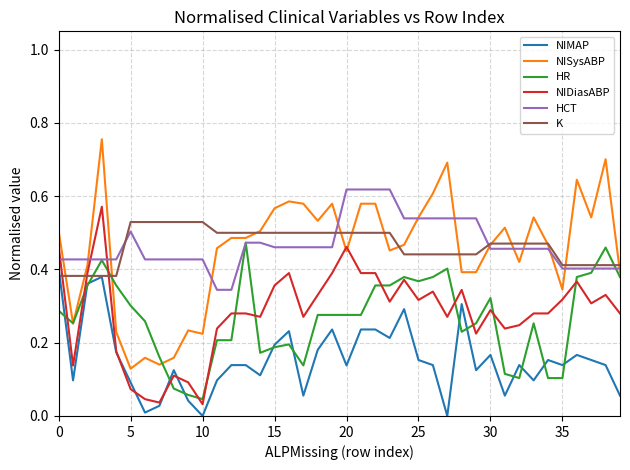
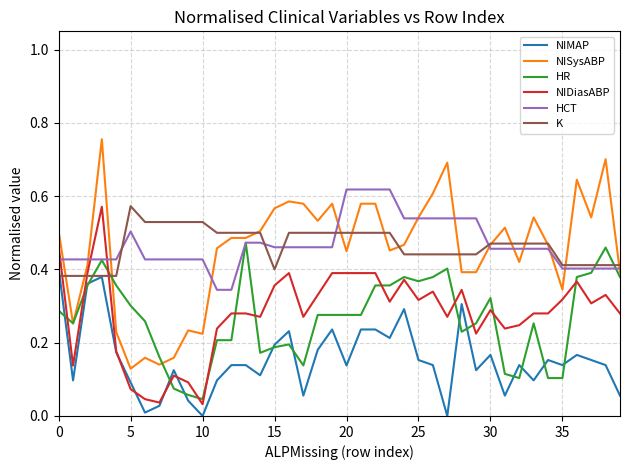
  {
    "NIMAP": {
      "0": 0.40,
      "5": 0.09,
      "10": 0.00,
      "20": 0.14,
      "25": 0.15,
      "30": 0.17,
      "35": 0.14
    },
    "NISysABP": {
      "0": 0.50,
      "5": 0.13,
      "10": 0.22,
      "15": 0.57,
      "20": 0.45,
      "35": 0.35
    },
    "HR": {
      "0": 0.29,
      "5": 0.30,
      "10": 0.05,
      "20": 0.28,
      "25": 0.37,
      "30": 0.32,
      "35": 0.10
    },
    "NIDiasABP": {
      "0": 0.46,
      "5": 0.07,
      "10": 0.03,
      "15": 0.36,
-     "20": 0.46,
+     "20": 0.39,
      "25": 0.32,
      "30": 0.29,
      "35": 0.32
    },
    "HCT": {
      "0": 0.43,
      "5": 0.50,
      "10": 0.43,
      "15": 0.46,
      "20": 0.62,
      "30": 0.46,
      "35": 0.40
    },
    "K": {
      "0": 0.38,
-     "5": 0.53,
+     "5": 0.57,
      "10": 0.53,
-     "15": 0.5,
+     "15": 0.4,
      "20": 0.50,
      "25": 0.44,
      "35": 0.41
    }
  }
